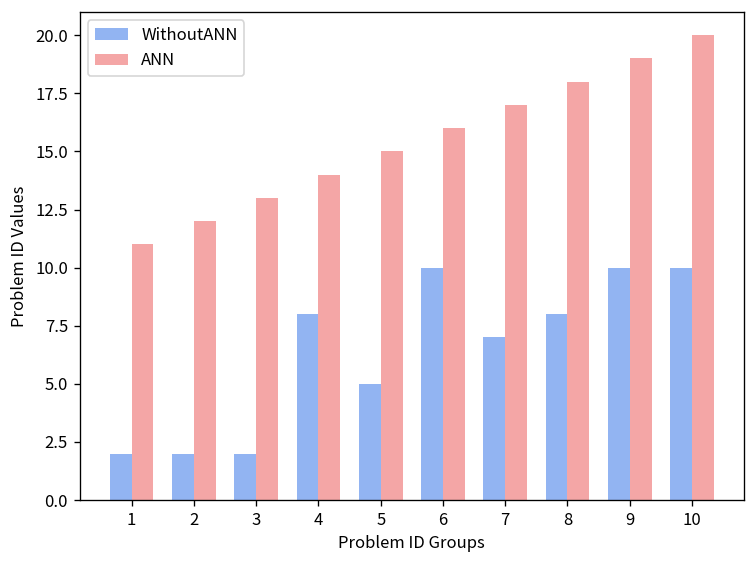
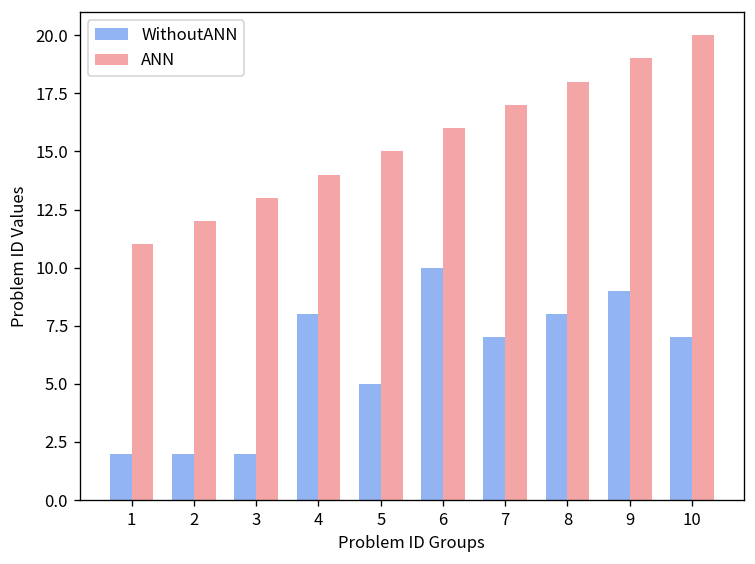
  {
    "WithoutANN": {
      "1": 2,
      "2": 2,
      "3": 2,
      "4": 8,
      "5": 5,
      "6": 10,
      "7": 7,
      "8": 8,
-     "9": 10,
-     "10": 10
+     "9": 9,
+     "10": 7
    },
    "ANN": {
      "1": 11,
      "2": 12,
      "3": 13,
      "4": 14,
      "5": 15,
      "6": 16,
      "7": 17,
      "8": 18,
      "9": 19,
      "10": 20
    }
  }
